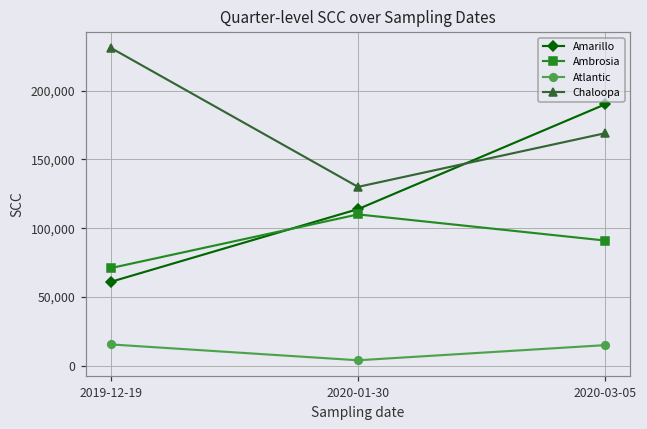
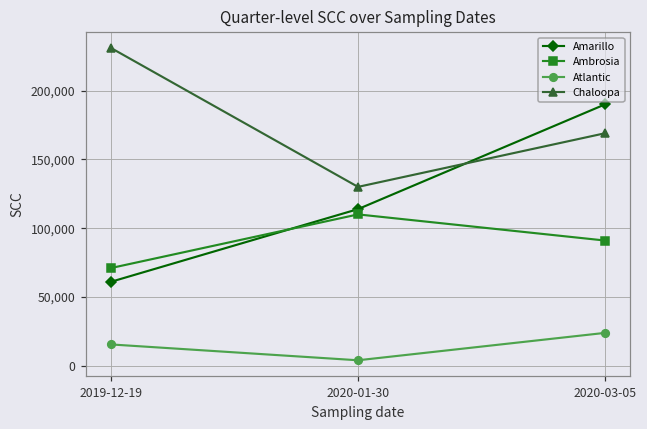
  {
    "Amarillo": {
      "2019-12-19": "61,000",
      "2020-01-30": "114,000"
    },
    "Atlantic": {
      "2019-12-19": "16,000",
      "2020-01-30": "4,000",
-     "2020-03-05": "15,000"
+     "2020-03-05": "24,000"
    }
  }
